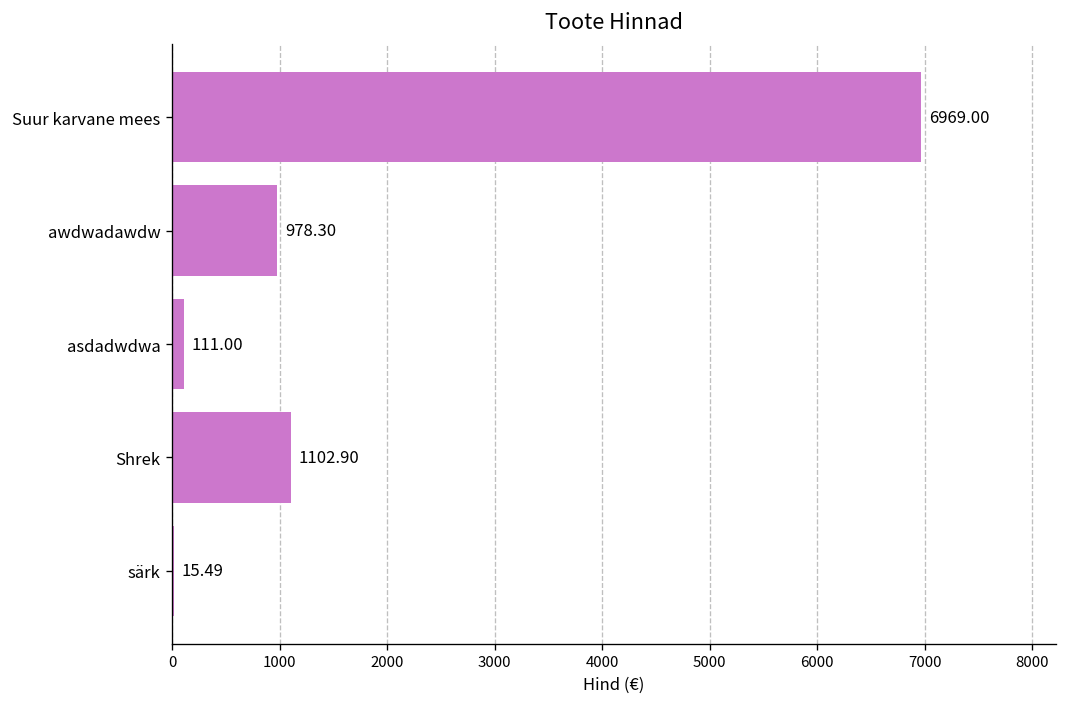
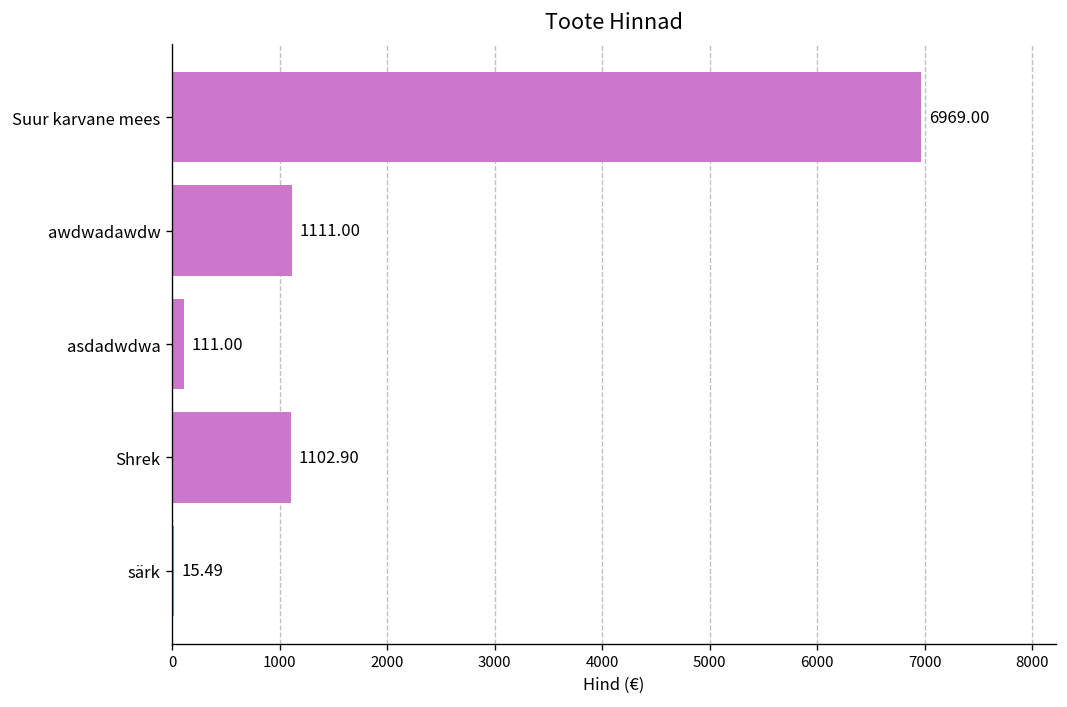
  {
    "Suur karvane mees": 6969.00,
-   "awdwadawdw": 978.30,
+   "awdwadawdw": 1111.00,
    "asdadwdwa": 111.00,
    "Shrek": 1102.90,
    "särk": 15.49
  }
